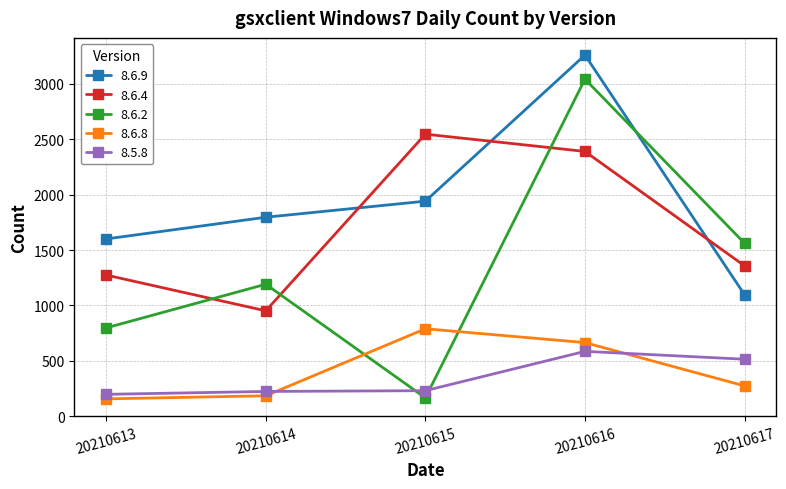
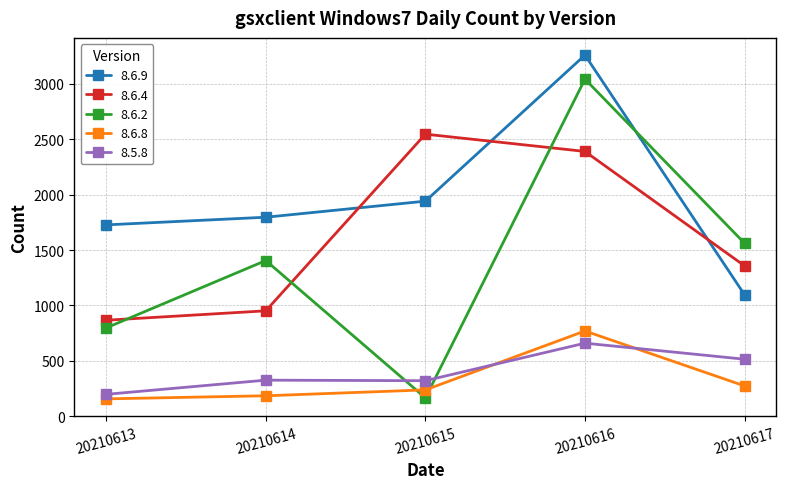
  {
    "8.6.9": {
-     "20210613": 1600,
+     "20210613": 1730,
      "20210614": 1800,
      "20210615": 1940,
      "20210616": 3260,
      "20210617": 1100
    },
    "8.6.4": {
-     "20210613": 1270,
+     "20210613": 870,
      "20210614": 950,
      "20210615": 2550,
      "20210616": 2390,
      "20210617": 1360
    },
    "8.6.2": {
      "20210613": 800,
-     "20210614": 1190,
+     "20210614": 1410,
      "20210615": 170,
      "20210616": 3040,
      "20210617": 1560
    },
    "8.6.8": {
      "20210613": 160,
      "20210614": 180,
-     "20210615": 790,
-     "20210616": 660,
+     "20210615": 240,
+     "20210616": 770,
      "20210617": 270
    },
    "8.5.8": {
      "20210613": 200,
-     "20210614": 220,
-     "20210615": 230,
-     "20210616": 590,
+     "20210614": 330,
+     "20210615": 320,
+     "20210616": 660,
      "20210617": 510
    }
  }
